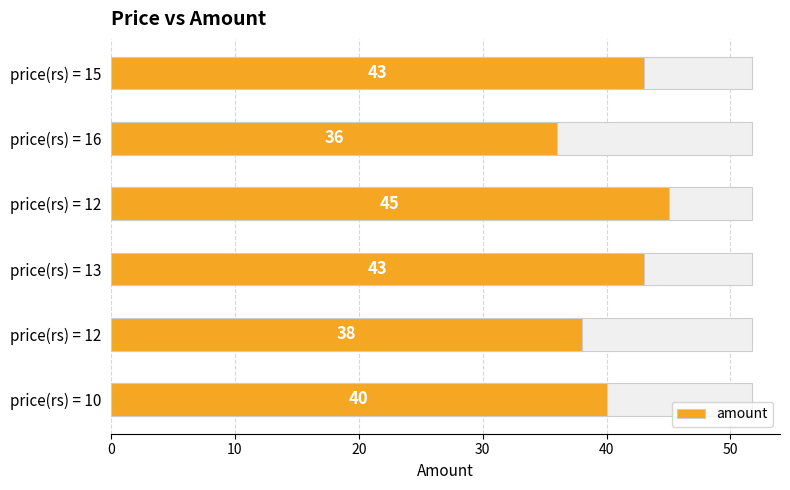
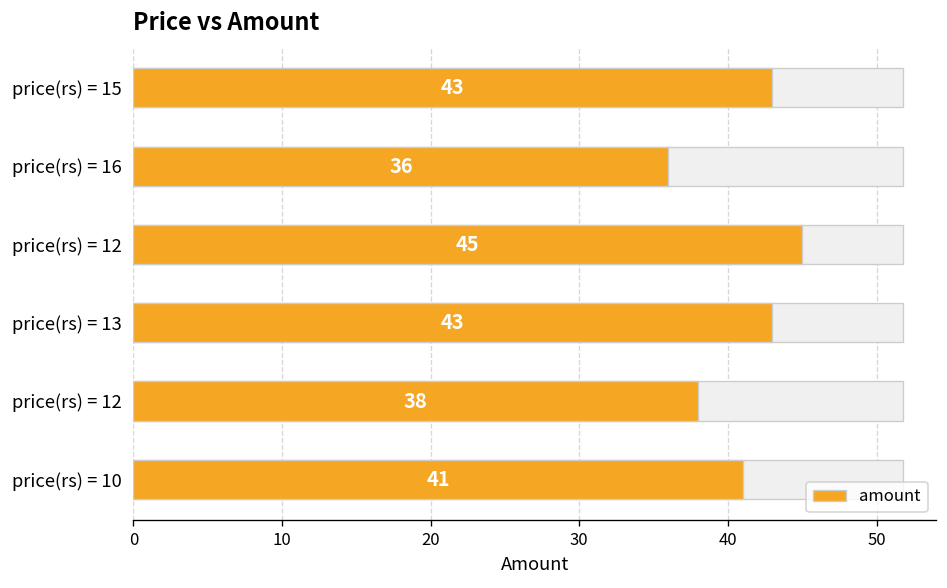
  {
    "amount": {
-     "price(rs) = 10": 40
+     "price(rs) = 10": 41
    }
  }
